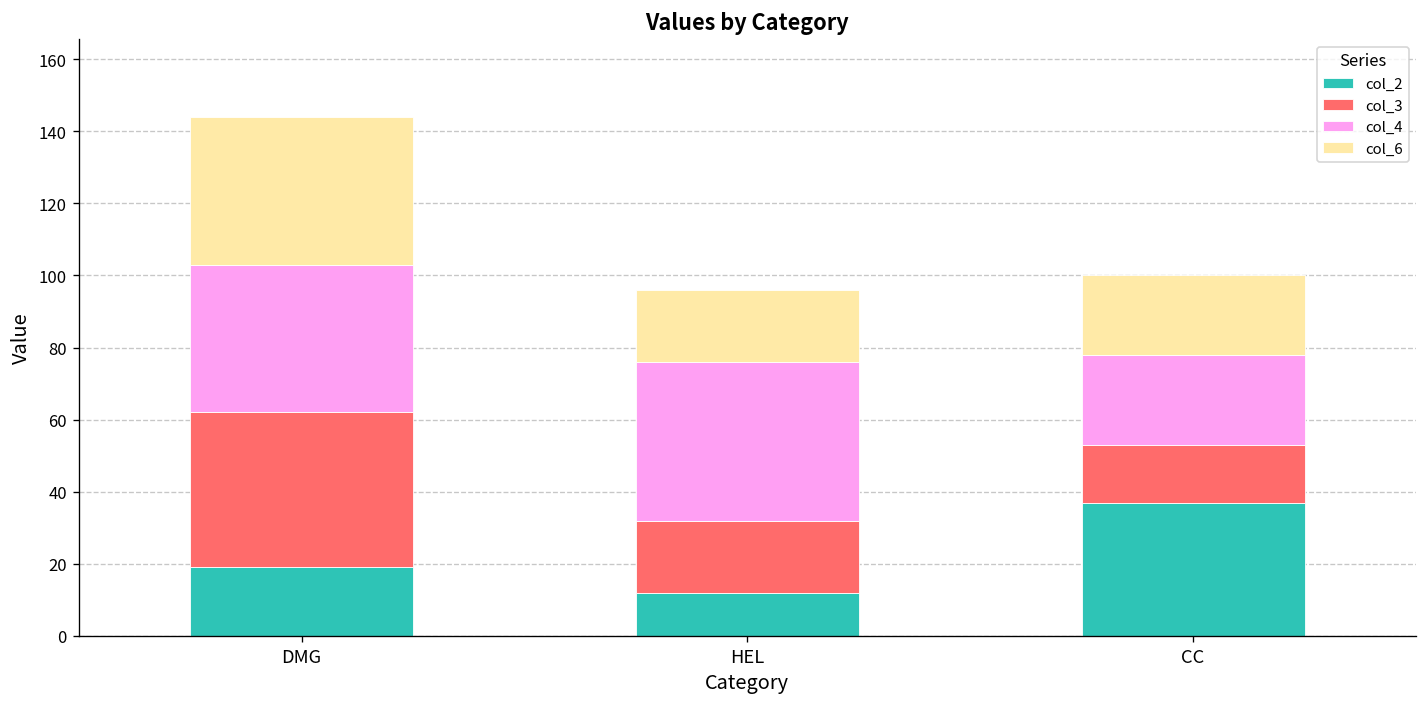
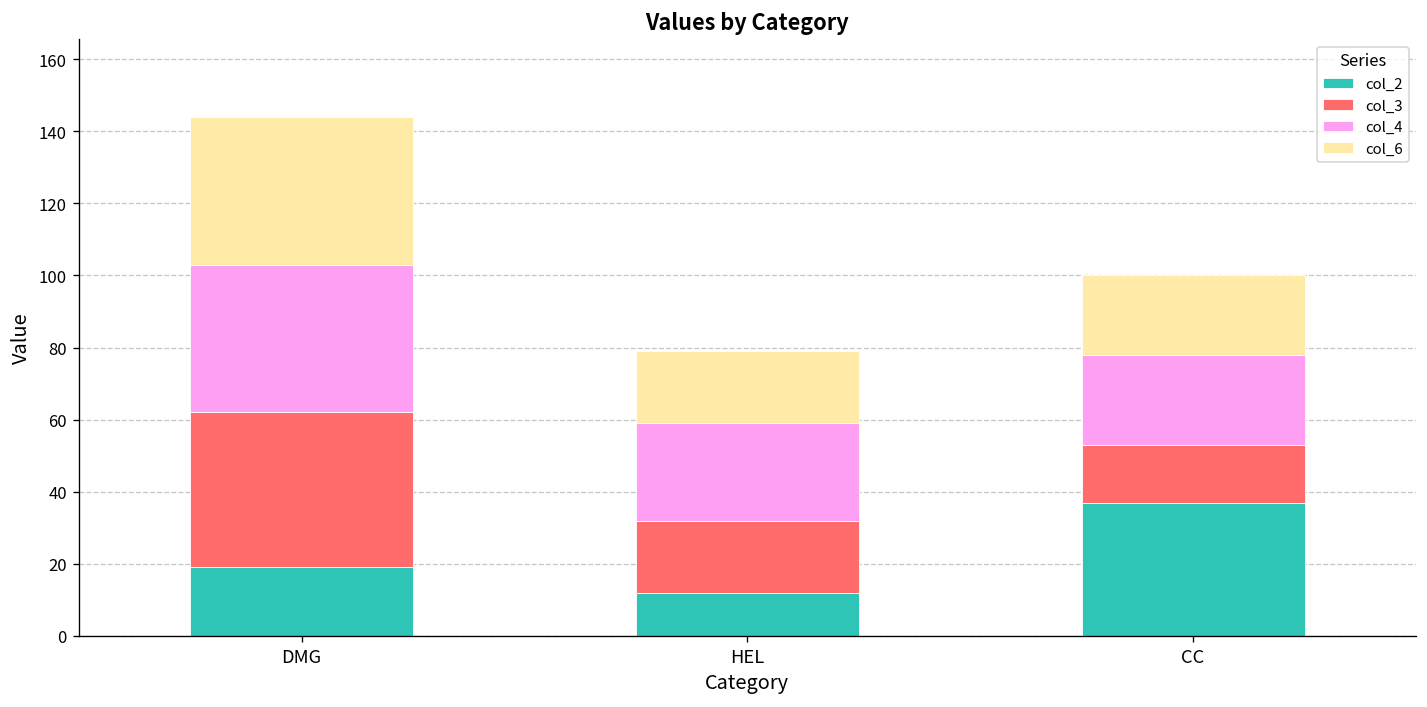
  {
    "col_2": {
      "DMG": 19,
      "HEL": 12,
      "CC": 37
    },
    "col_3": {
      "DMG": 43,
      "HEL": 20,
      "CC": 16
    },
    "col_4": {
      "DMG": 41,
-     "HEL": 44,
+     "HEL": 27,
      "CC": 25
    },
    "col_6": {
      "DMG": 41,
      "HEL": 20,
      "CC": 22
    }
  }
